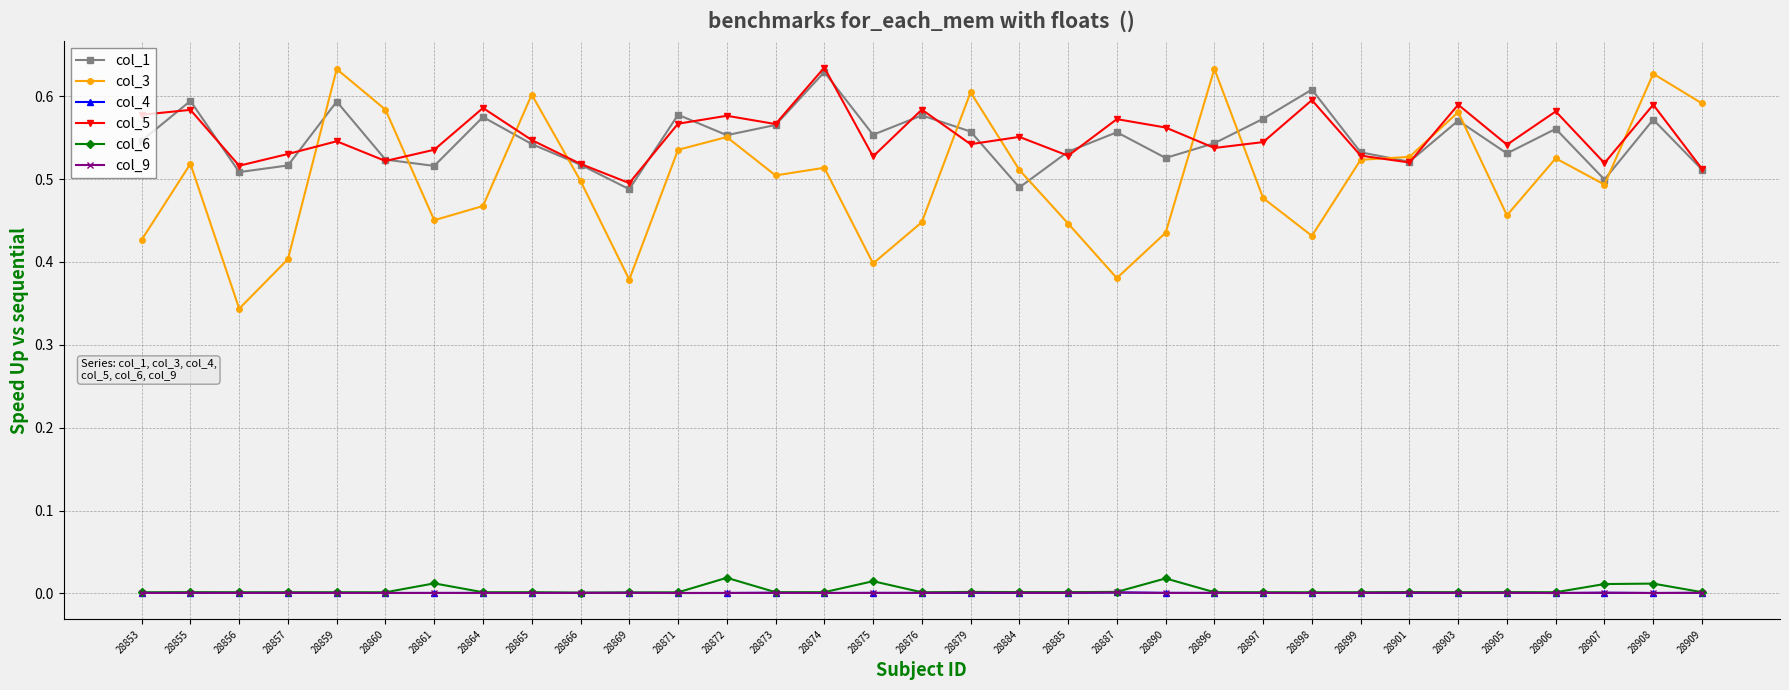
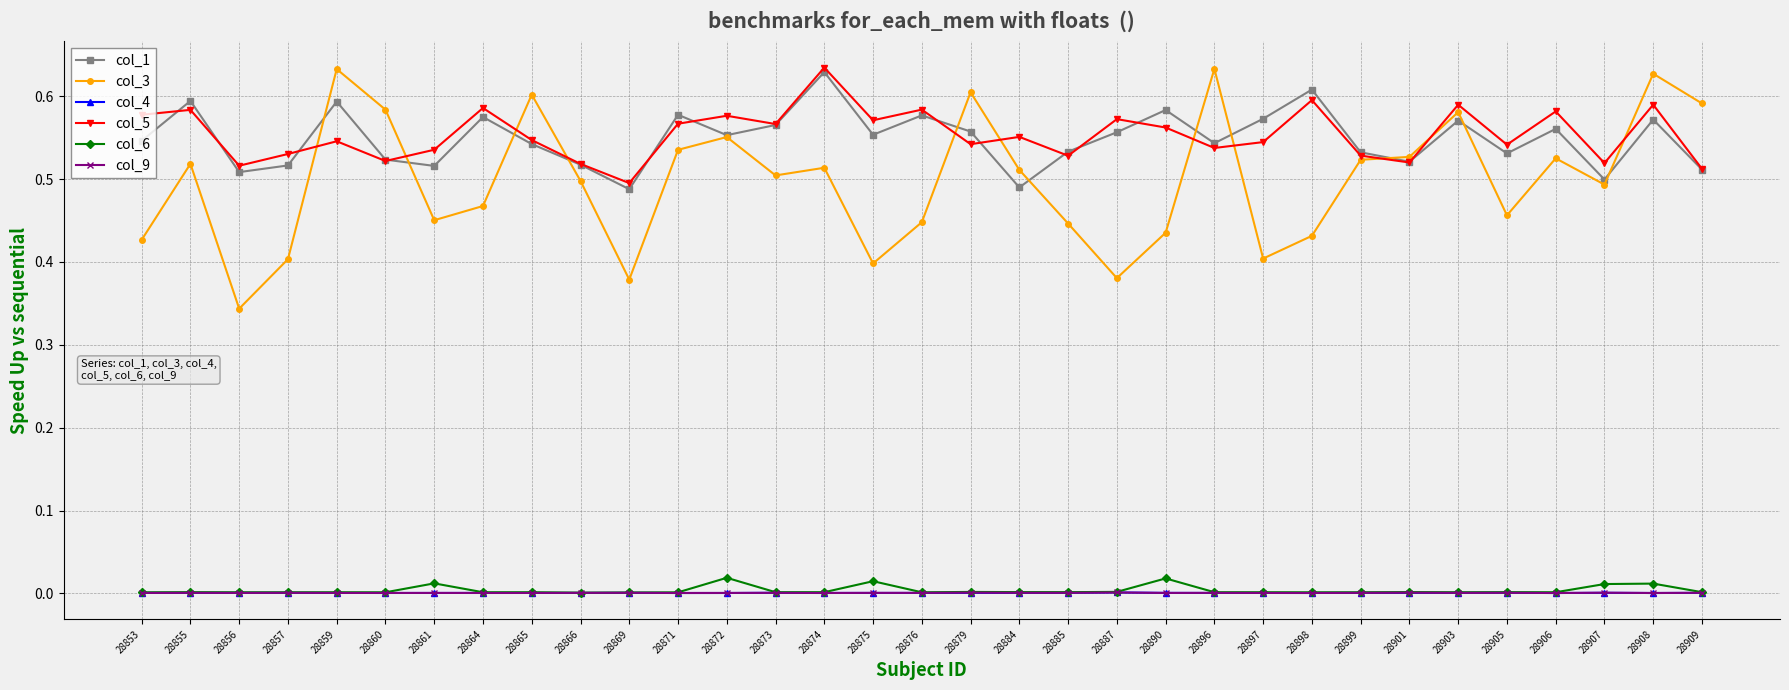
  {
    "col_1": {
      "28855": 0.59,
      "28856": 0.51,
      "28857": 0.52,
      "28859": 0.59,
      "28861": 0.52,
      "28864": 0.57,
      "28865": 0.54,
      "28869": 0.49,
      "28871": 0.58,
      "28874": 0.63,
      "28875": 0.55,
      "28876": 0.58,
      "28879": 0.56,
      "28884": 0.49,
      "28885": 0.53,
      "28887": 0.56,
-     "28890": 0.53,
+     "28890": 0.58,
      "28896": 0.54,
      "28897": 0.57,
      "28898": 0.61,
      "28899": 0.53,
      "28903": 0.57,
      "28905": 0.53,
      "28906": 0.56,
      "28907": 0.50,
      "28908": 0.57
    },
    "col_3": {
      "28853": 0.43,
      "28855": 0.52,
      "28856": 0.34,
      "28857": 0.40,
      "28859": 0.63,
      "28860": 0.58,
      "28861": 0.45,
      "28864": 0.47,
      "28865": 0.60,
      "28866": 0.50,
      "28869": 0.38,
      "28871": 0.54,
      "28873": 0.50,
      "28874": 0.51,
      "28875": 0.40,
      "28876": 0.45,
      "28879": 0.60,
      "28884": 0.51,
      "28885": 0.45,
      "28887": 0.38,
      "28890": 0.44,
      "28896": 0.63,
-     "28897": 0.48,
+     "28897": 0.40,
      "28898": 0.43,
      "28899": 0.52,
      "28901": 0.53,
      "28903": 0.58,
      "28905": 0.46,
      "28906": 0.53,
      "28907": 0.49,
      "28908": 0.63,
      "28909": 0.59
    },
    "col_9": {
      "28861": 0.00,
      "28872": 0.00,
      "28875": 0.00,
      "28890": 0.00,
      "28907": 0.00,
      "28908": 0.00
    },
    "col_5": {
      "28855": 0.58,
      "28856": 0.52,
      "28857": 0.53,
      "28859": 0.55,
      "28861": 0.54,
      "28864": 0.59,
      "28865": 0.55,
      "28869": 0.50,
      "28871": 0.57,
      "28872": 0.58,
      "28874": 0.63,
-     "28875": 0.53,
+     "28875": 0.57,
      "28876": 0.58,
      "28879": 0.54,
      "28884": 0.55,
      "28885": 0.53,
      "28887": 0.57,
      "28890": 0.56,
      "28896": 0.54,
      "28897": 0.54,
      "28898": 0.60,
      "28899": 0.53,
      "28903": 0.59,
      "28905": 0.54,
      "28906": 0.58,
      "28907": 0.52,
      "28908": 0.59
    },
    "col_6": {
      "28861": 0.01,
      "28872": 0.02,
      "28875": 0.01,
      "28890": 0.02,
      "28907": 0.01,
      "28908": 0.01
    }
  }
